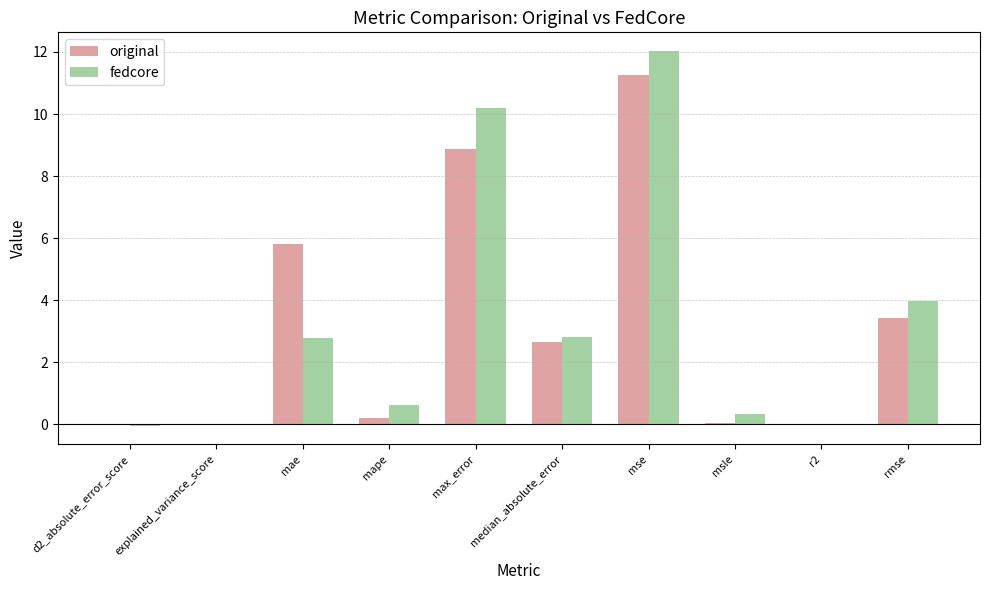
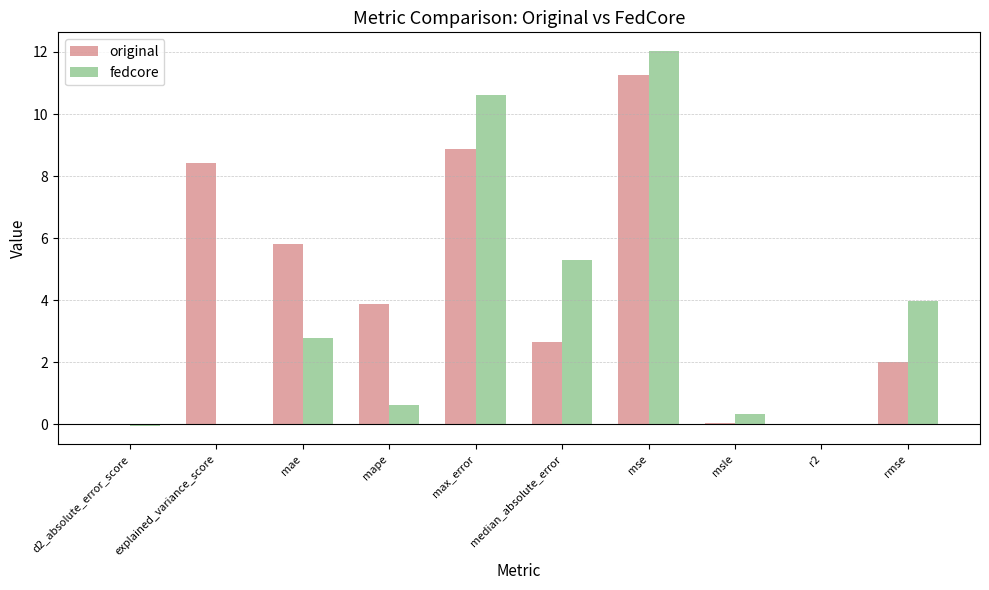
  {
    "original": {
-     "explained_variance_score": 0.0,
+     "explained_variance_score": 8.4,
      "mae": 5.8,
-     "mape": 0.2,
+     "mape": 3.9,
      "max_error": 8.9,
      "median_absolute_error": 2.7,
      "mse": 11.3,
-     "rmse": 3.4
+     "rmse": 2.0
    },
    "fedcore": {
      "mae": 2.8,
      "mape": 0.6,
-     "max_error": 10.2,
-     "median_absolute_error": 2.8,
+     "max_error": 10.6,
+     "median_absolute_error": 5.3,
      "mse": 12.0,
      "msle": 0.3,
      "rmse": 4.0
    }
  }
